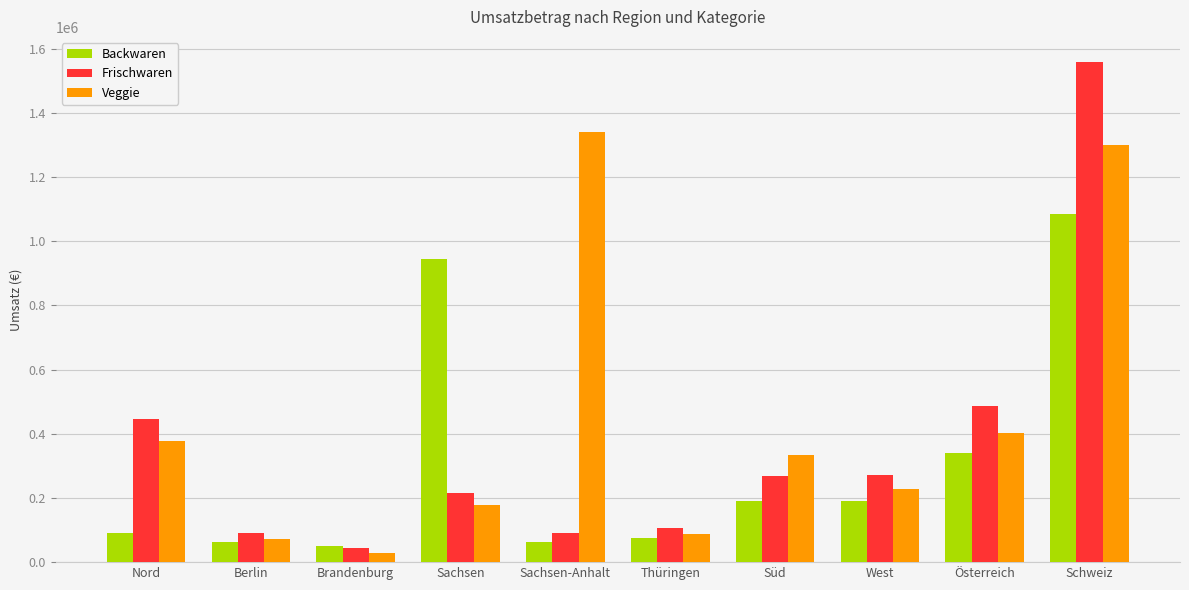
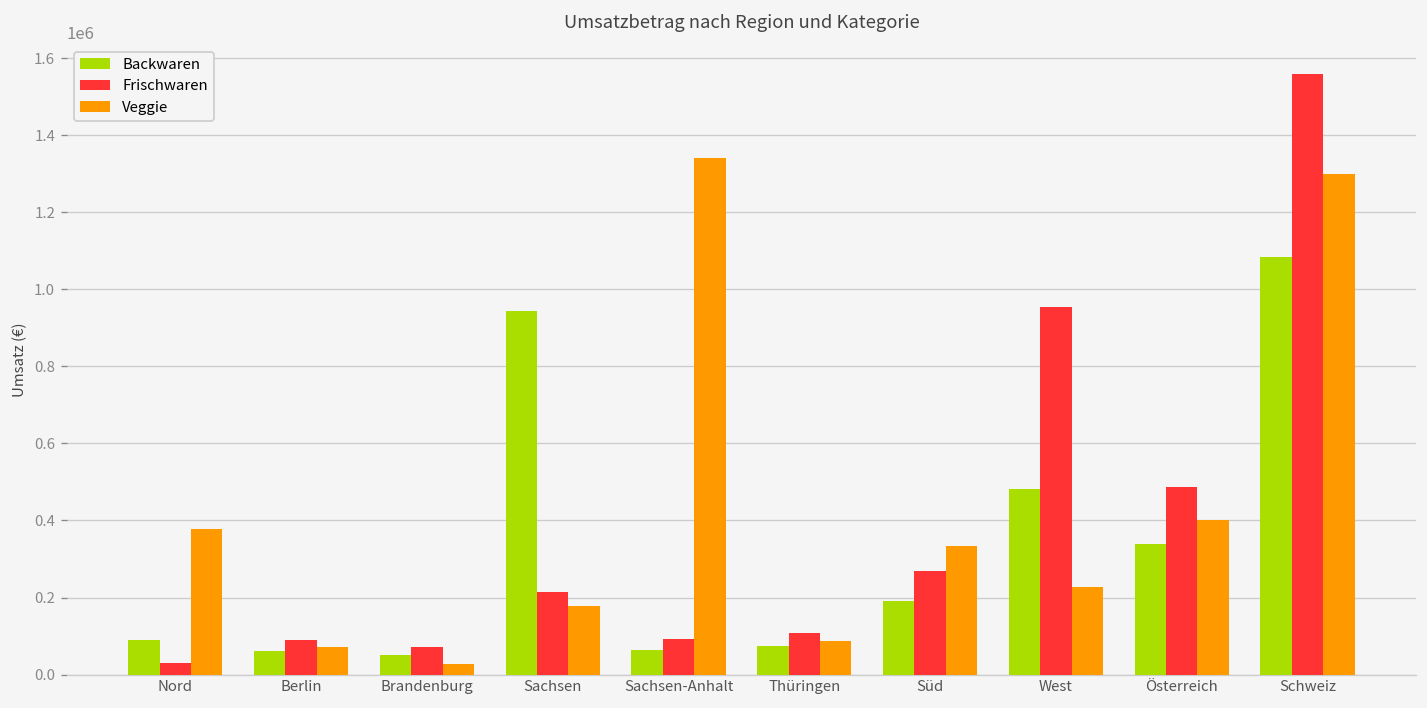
  {
    "Backwaren": {
      "Nord": 90000,
      "Berlin": 60000,
      "Brandenburg": 50000,
      "Sachsen": 940000,
      "Sachsen-Anhalt": 60000,
      "Thüringen": 70000,
      "Süd": 190000,
-     "West": 190000,
+     "West": 480000,
      "Österreich": 340000,
      "Schweiz": 1080000
    },
    "Frischwaren": {
-     "Nord": 450000,
+     "Nord": 30000,
      "Berlin": 90000,
-     "Brandenburg": 50000,
+     "Brandenburg": 70000,
      "Sachsen": 210000,
      "Sachsen-Anhalt": 90000,
      "Thüringen": 110000,
      "Süd": 270000,
-     "West": 270000,
+     "West": 960000,
      "Österreich": 490000,
      "Schweiz": 1560000
    },
    "Veggie": {
      "Nord": 380000,
      "Berlin": 70000,
      "Brandenburg": 30000,
      "Sachsen": 180000,
      "Sachsen-Anhalt": 1340000,
      "Thüringen": 90000,
      "Süd": 330000,
      "West": 230000,
      "Österreich": 400000,
      "Schweiz": 1300000
    }
  }
